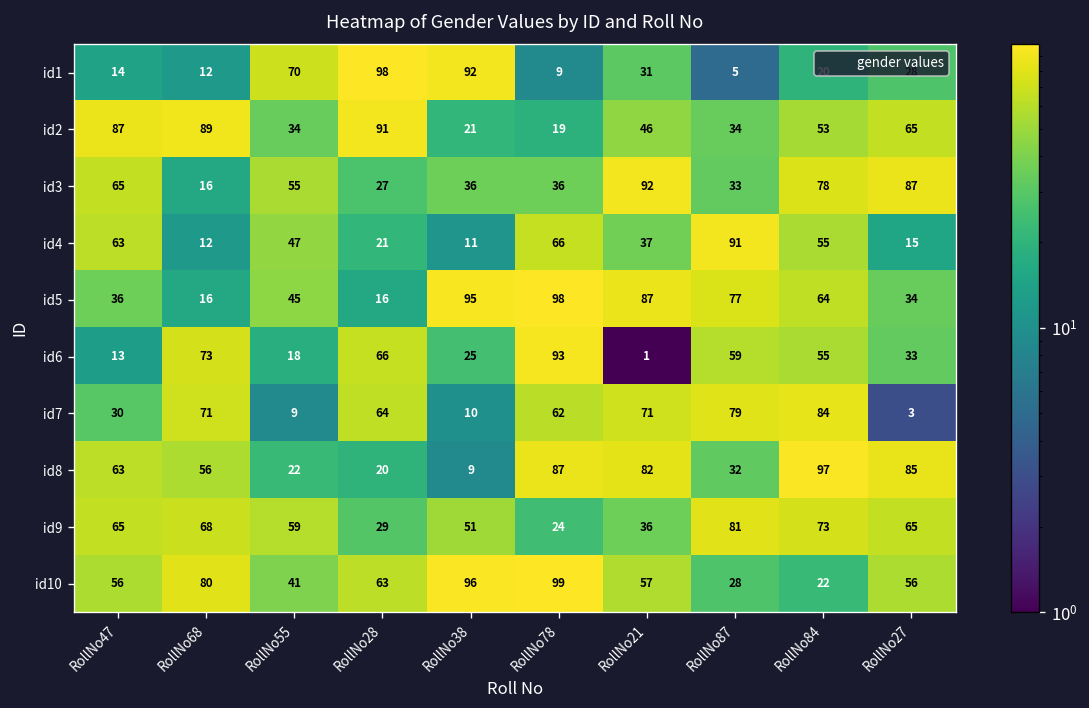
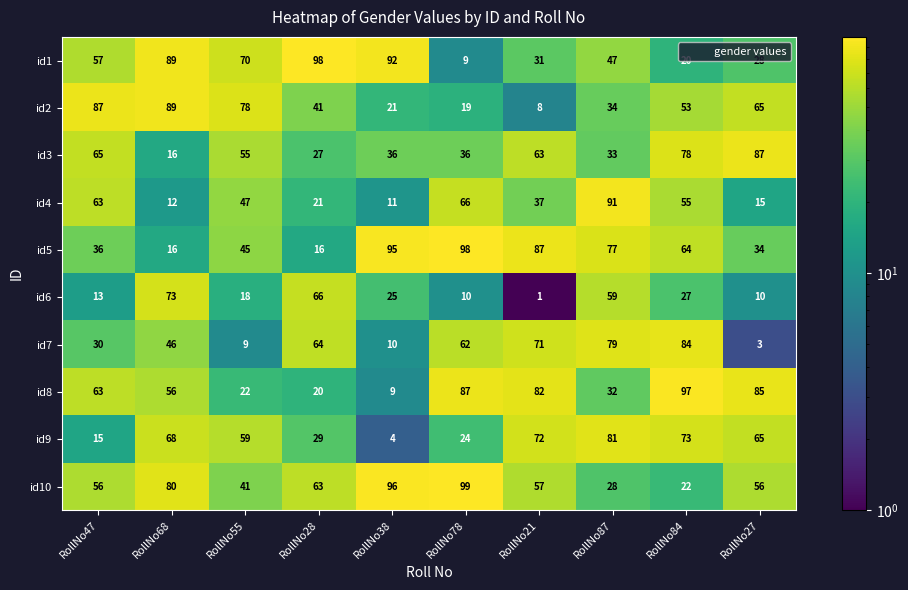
  {
    "id1": {
-     "RollNo47": 14,
-     "RollNo68": 12,
+     "RollNo47": 57,
+     "RollNo68": 89,
      "RollNo55": 70,
      "RollNo28": 98,
      "RollNo38": 92,
      "RollNo78": 9,
      "RollNo21": 31,
-     "RollNo87": 5
+     "RollNo87": 47
    },
    "id2": {
      "RollNo47": 87,
      "RollNo68": 89,
-     "RollNo55": 34,
-     "RollNo28": 91,
+     "RollNo55": 78,
+     "RollNo28": 41,
      "RollNo38": 21,
      "RollNo78": 19,
-     "RollNo21": 46,
+     "RollNo21": 8,
      "RollNo87": 34,
      "RollNo84": 53,
      "RollNo27": 65
    },
    "id3": {
      "RollNo47": 65,
      "RollNo68": 16,
      "RollNo55": 55,
      "RollNo28": 27,
      "RollNo38": 36,
      "RollNo78": 36,
-     "RollNo21": 92,
+     "RollNo21": 63,
      "RollNo87": 33,
      "RollNo84": 78,
      "RollNo27": 87
    },
    "id4": {
      "RollNo47": 63,
      "RollNo68": 12,
      "RollNo55": 47,
      "RollNo28": 21,
      "RollNo38": 11,
      "RollNo78": 66,
      "RollNo21": 37,
      "RollNo87": 91,
      "RollNo84": 55,
      "RollNo27": 15
    },
    "id5": {
      "RollNo47": 36,
      "RollNo68": 16,
      "RollNo55": 45,
      "RollNo28": 16,
      "RollNo38": 95,
      "RollNo78": 98,
      "RollNo21": 87,
      "RollNo87": 77,
      "RollNo84": 64,
      "RollNo27": 34
    },
    "id6": {
      "RollNo47": 13,
      "RollNo68": 73,
      "RollNo55": 18,
      "RollNo28": 66,
      "RollNo38": 25,
-     "RollNo78": 93,
+     "RollNo78": 10,
      "RollNo21": 1,
      "RollNo87": 59,
-     "RollNo84": 55,
-     "RollNo27": 33
+     "RollNo84": 27,
+     "RollNo27": 10
    },
    "id7": {
      "RollNo47": 30,
-     "RollNo68": 71,
+     "RollNo68": 46,
      "RollNo55": 9,
      "RollNo28": 64,
      "RollNo38": 10,
      "RollNo78": 62,
      "RollNo21": 71,
      "RollNo87": 79,
      "RollNo84": 84,
      "RollNo27": 3
    },
    "id8": {
      "RollNo47": 63,
      "RollNo68": 56,
      "RollNo55": 22,
      "RollNo28": 20,
      "RollNo38": 9,
      "RollNo78": 87,
      "RollNo21": 82,
      "RollNo87": 32,
      "RollNo84": 97,
      "RollNo27": 85
    },
    "id9": {
-     "RollNo47": 65,
+     "RollNo47": 15,
      "RollNo68": 68,
      "RollNo55": 59,
      "RollNo28": 29,
-     "RollNo38": 51,
+     "RollNo38": 4,
      "RollNo78": 24,
-     "RollNo21": 36,
+     "RollNo21": 72,
      "RollNo87": 81,
      "RollNo84": 73,
      "RollNo27": 65
    },
    "id10": {
      "RollNo47": 56,
      "RollNo68": 80,
      "RollNo55": 41,
      "RollNo28": 63,
      "RollNo38": 96,
      "RollNo78": 99,
      "RollNo21": 57,
      "RollNo87": 28,
      "RollNo84": 22,
      "RollNo27": 56
    }
  }
